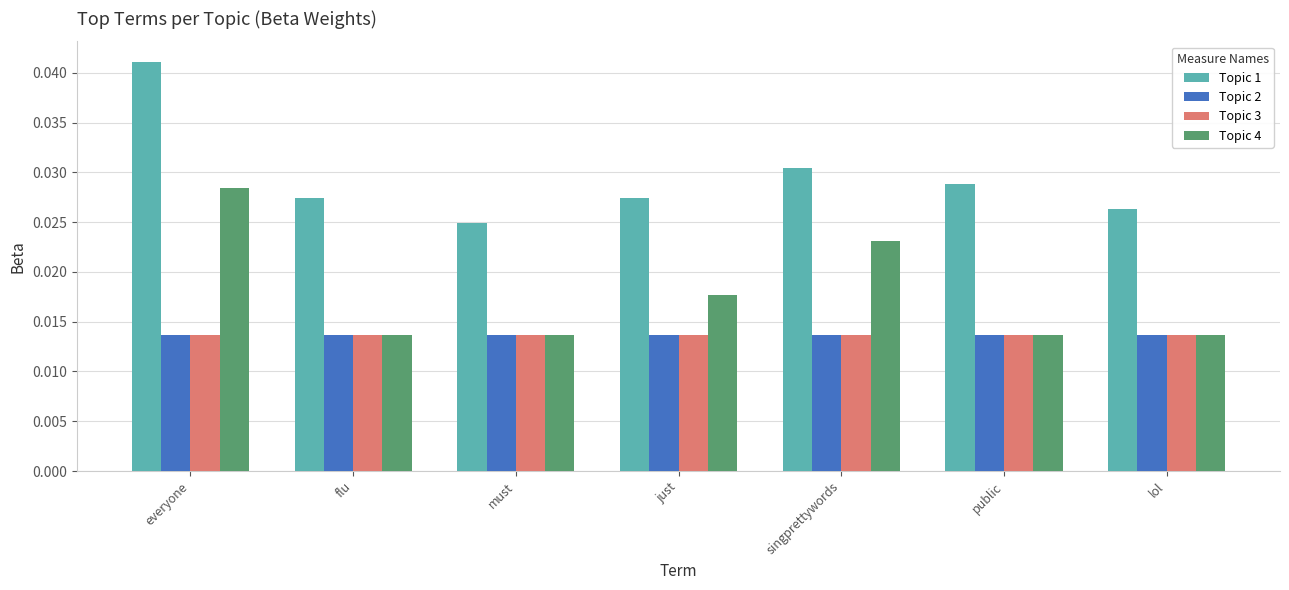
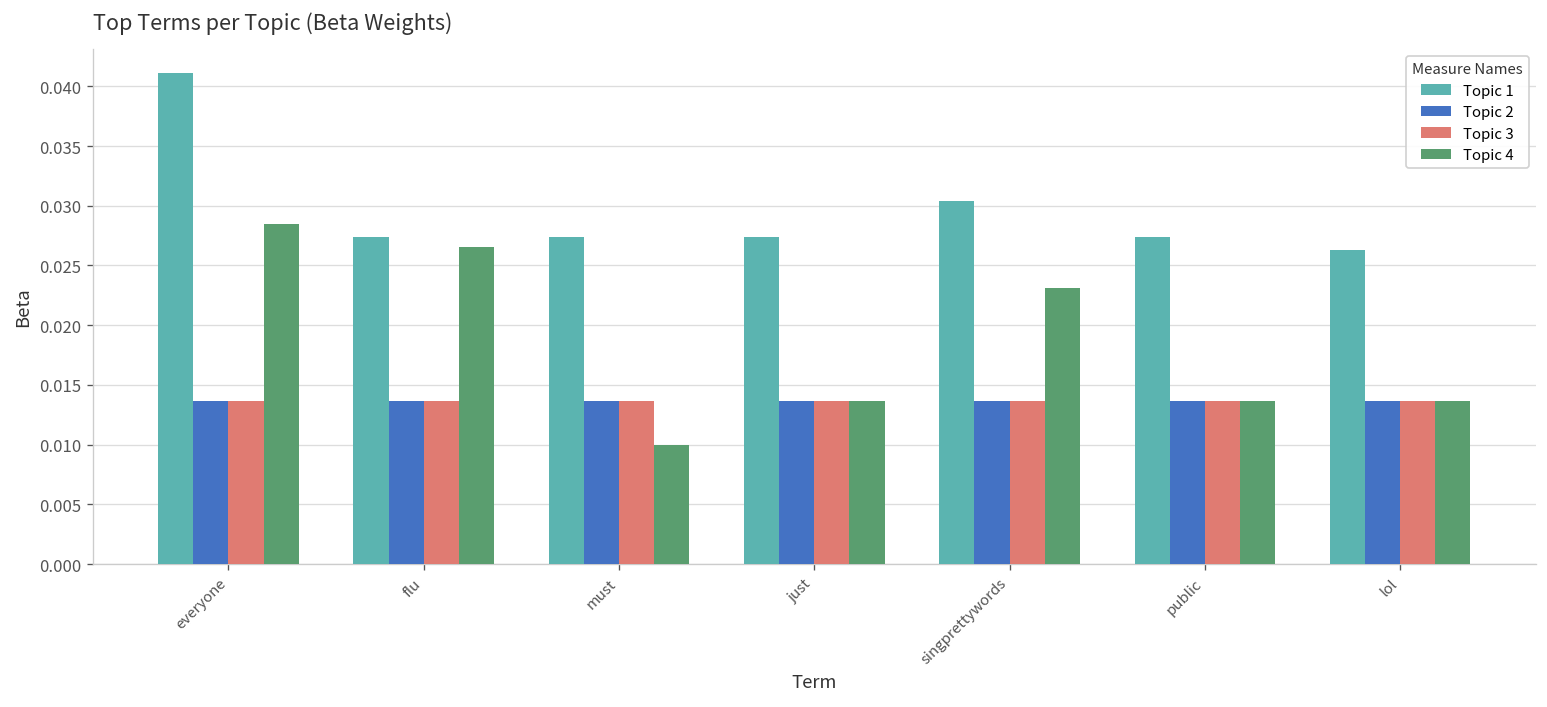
  {
    "Topic 1": {
      "everyone": 0.041,
      "flu": 0.027,
-     "must": 0.025,
+     "must": 0.027,
      "just": 0.027,
      "singprettywords": 0.030,
-     "public": 0.029,
+     "public": 0.027,
      "lol": 0.026
    },
    "Topic 2": {
      "everyone": 0.014,
      "flu": 0.014,
      "must": 0.014,
      "just": 0.014,
      "singprettywords": 0.014,
      "public": 0.014,
      "lol": 0.014
    },
    "Topic 3": {
      "everyone": 0.014,
      "flu": 0.014,
      "must": 0.014,
      "just": 0.014,
      "singprettywords": 0.014,
      "public": 0.014,
      "lol": 0.014
    },
    "Topic 4": {
      "everyone": 0.028,
-     "flu": 0.014,
-     "must": 0.014,
-     "just": 0.018,
+     "flu": 0.027,
+     "must": 0.010,
+     "just": 0.014,
      "singprettywords": 0.023,
      "public": 0.014,
      "lol": 0.014
    }
  }
